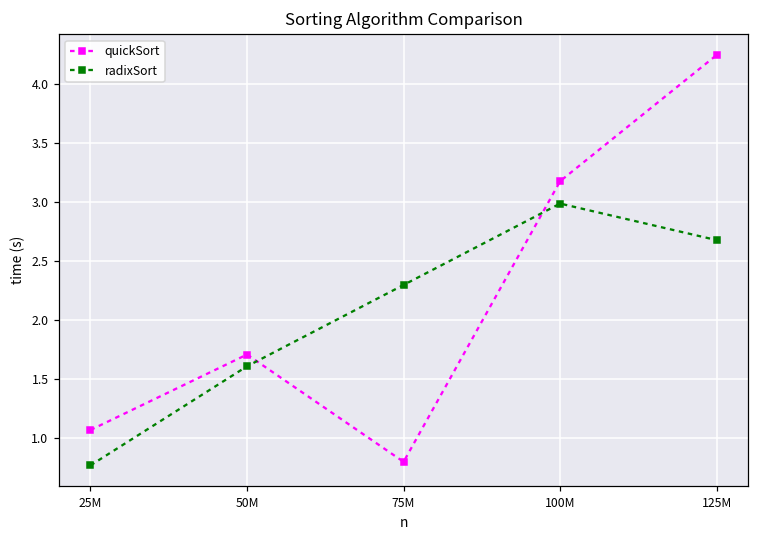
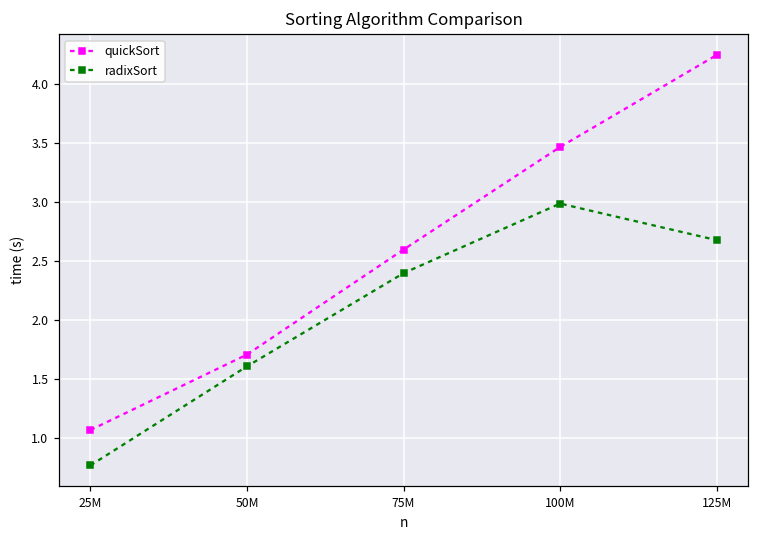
  {
    "quickSort": {
      "25M": 1.07,
      "50M": 1.71,
-     "75M": 0.8,
-     "100M": 3.18,
+     "75M": 2.6,
+     "100M": 3.47,
      "125M": 4.25
    },
    "radixSort": {
      "25M": 0.77,
      "50M": 1.6,
-     "75M": 2.3,
+     "75M": 2.4,
      "100M": 3.0,
      "125M": 2.7
    }
  }
